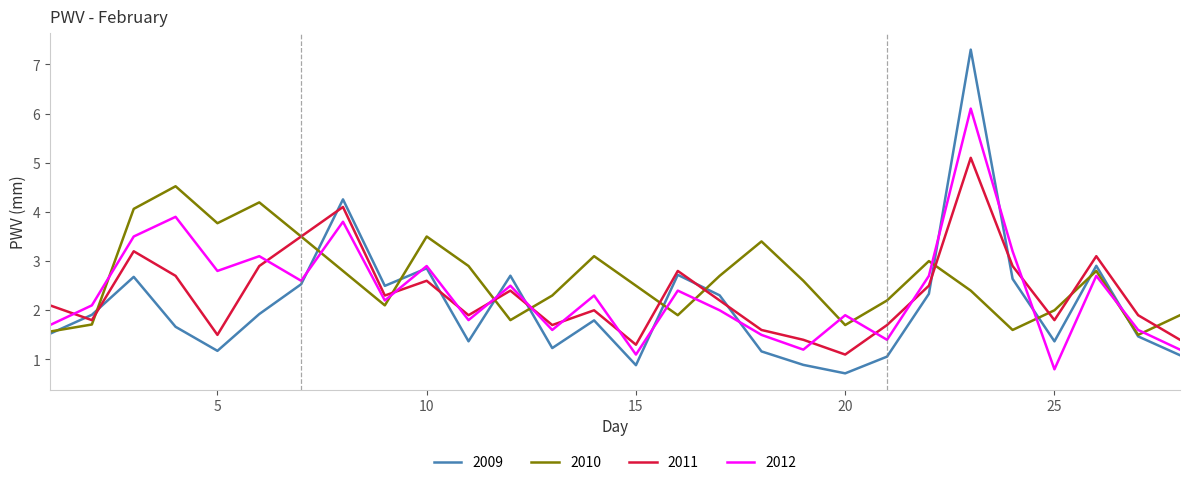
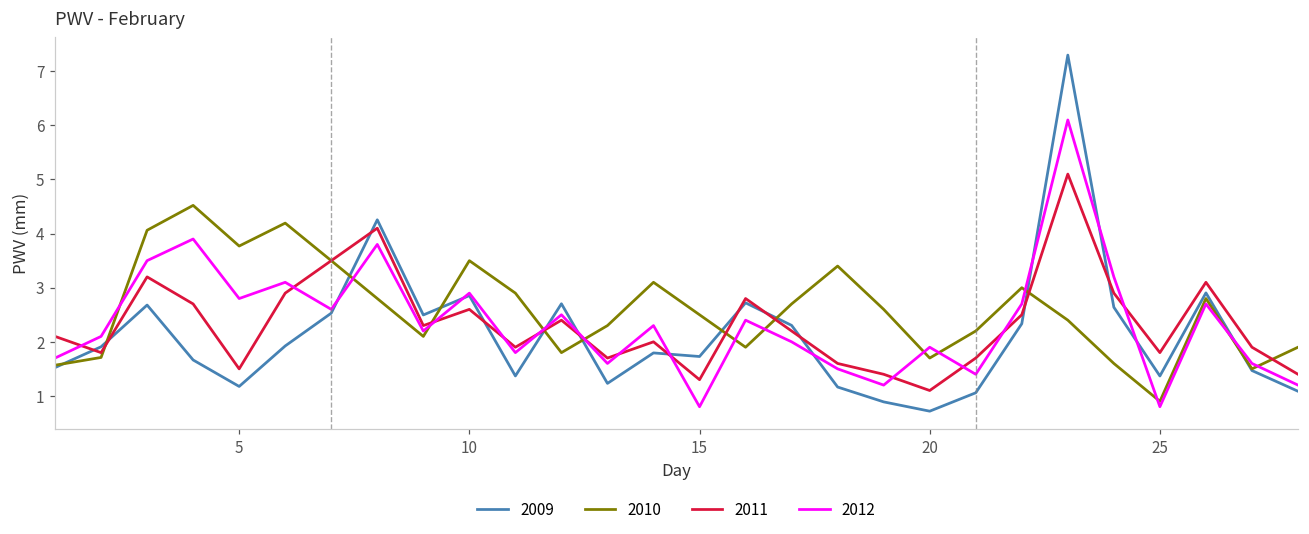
  {
    "2009": {
      "5": 1.2,
-     "15": 0.9,
+     "15": 1.7,
      "20": 0.7,
      "25": 1.4
    },
    "2010": {
      "5": 3.8,
      "10": 3.5,
      "15": 2.5,
      "20": 1.7,
-     "25": 2.0
+     "25": 0.9
    },
    "2011": {
      "5": 1.5,
      "10": 2.6,
      "15": 1.3,
      "20": 1.1,
      "25": 1.8
    },
    "2012": {
      "5": 2.8,
-     "15": 1.1,
+     "15": 0.8,
      "20": 1.9,
      "25": 0.8
    }
  }
